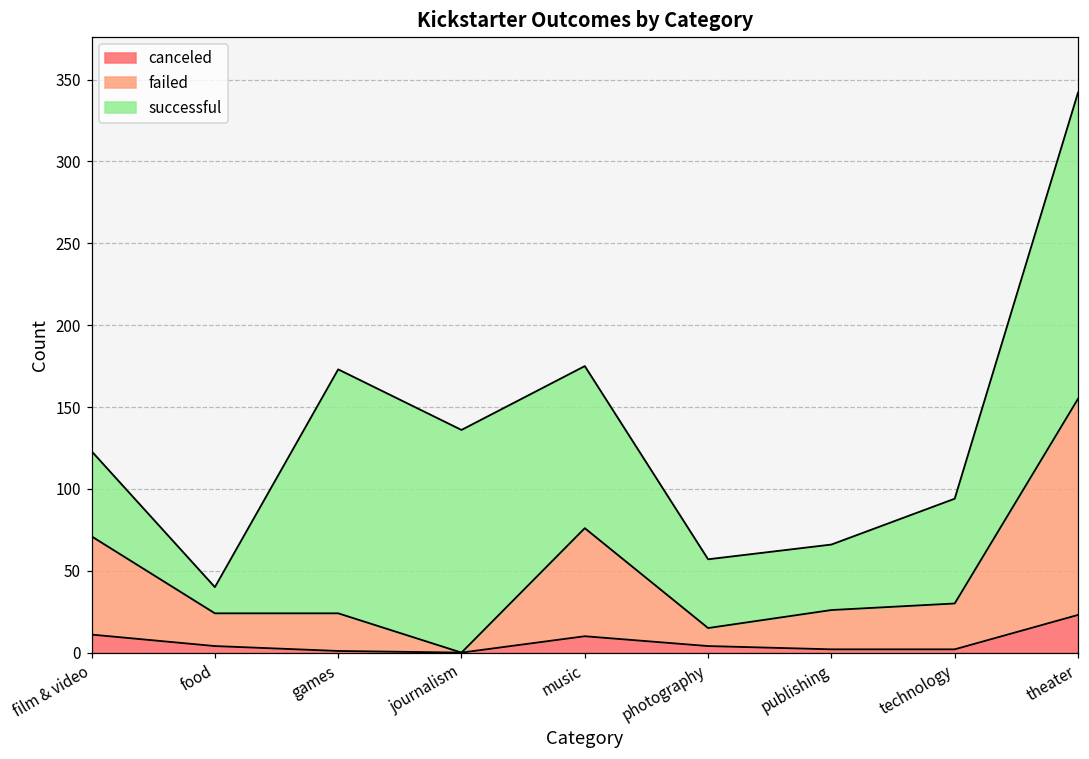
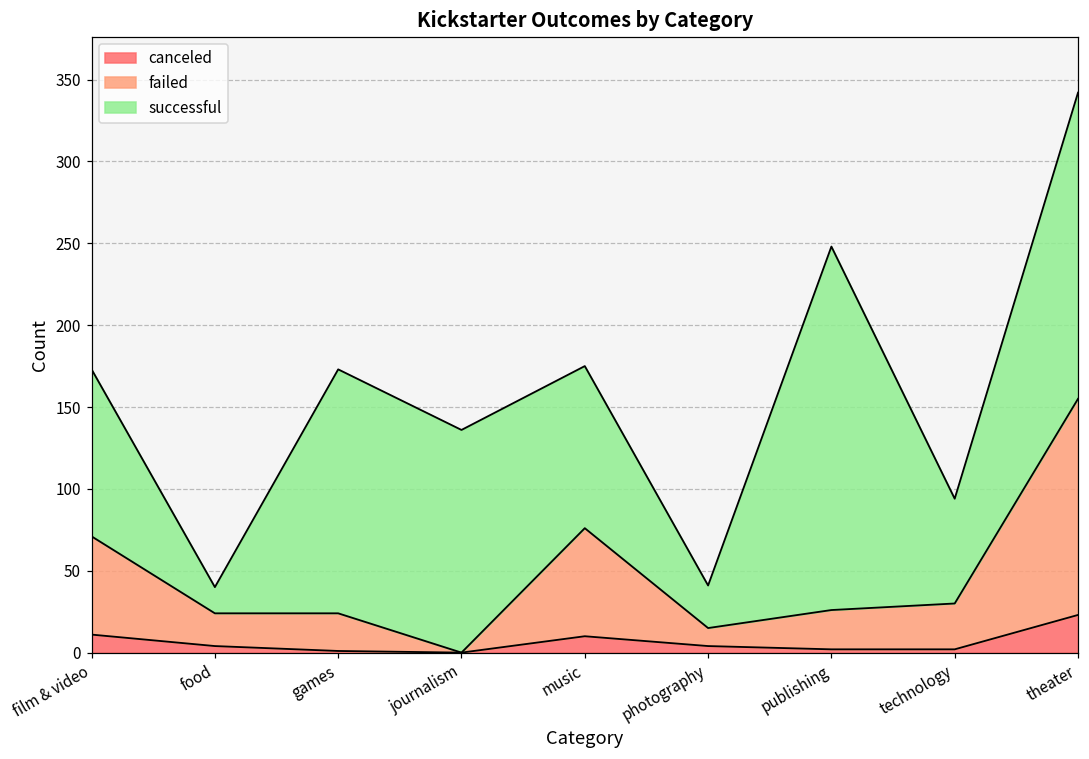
  {
    "successful": {
-     "film & video": 52,
+     "film & video": 102,
      "food": 16,
      "games": 149,
      "journalism": 136,
      "music": 99,
-     "photography": 42,
-     "publishing": 40,
+     "photography": 26,
+     "publishing": 222,
      "technology": 64,
      "theater": 187
    }
  }
